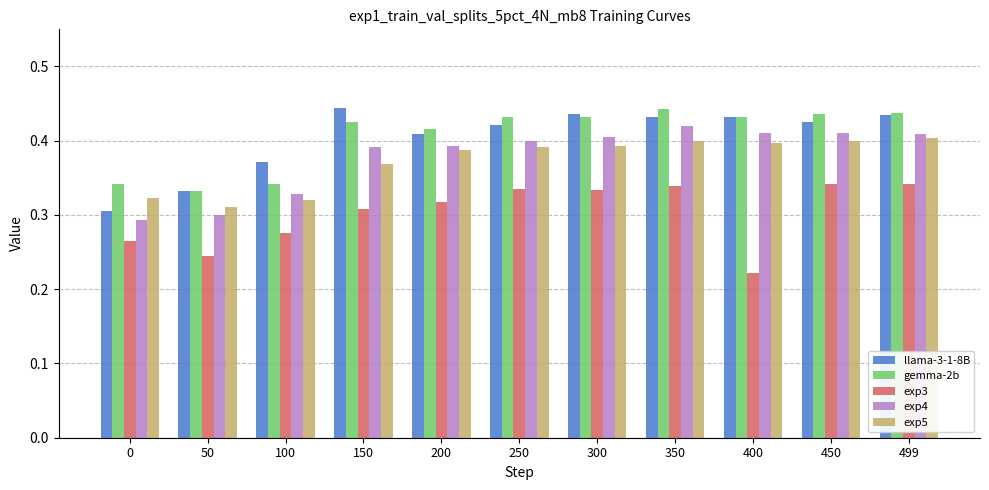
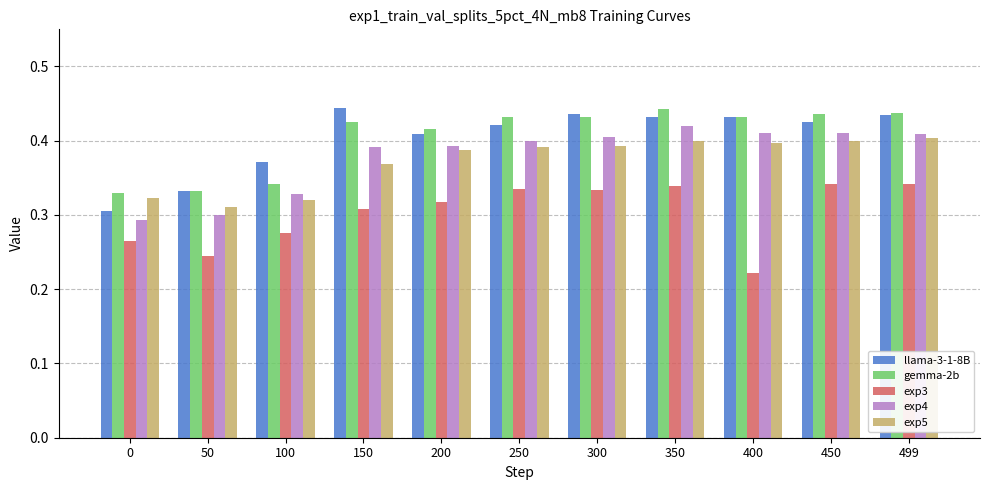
  {
    "llama-3-1-8B": {
      "0": 0.31,
      "50": 0.33,
      "100": 0.37,
      "150": 0.44,
      "200": 0.41,
      "250": 0.42,
      "300": 0.44,
      "350": 0.43,
      "400": 0.43,
      "450": 0.42,
      "499": 0.43
    },
    "gemma-2b": {
-     "0": 0.34,
+     "0": 0.33,
      "50": 0.33,
      "100": 0.34,
      "150": 0.43,
      "200": 0.42,
      "250": 0.43,
      "300": 0.43,
      "350": 0.44,
      "400": 0.43,
      "450": 0.44,
      "499": 0.44
    },
    "exp3": {
      "0": 0.27,
      "50": 0.24,
      "100": 0.28,
      "150": 0.31,
      "200": 0.32,
      "250": 0.33,
      "300": 0.33,
      "350": 0.34,
      "400": 0.22,
      "450": 0.34,
      "499": 0.34
    },
    "exp4": {
      "0": 0.29,
      "50": 0.30,
      "100": 0.33,
      "150": 0.39,
      "200": 0.39,
      "250": 0.40,
      "300": 0.40,
      "350": 0.42,
      "400": 0.41,
      "450": 0.41,
      "499": 0.41
    },
    "exp5": {
      "0": 0.32,
      "50": 0.31,
      "100": 0.32,
      "150": 0.37,
      "200": 0.39,
      "250": 0.39,
      "300": 0.39,
      "350": 0.40,
      "400": 0.40,
      "450": 0.40,
      "499": 0.40
    }
  }
